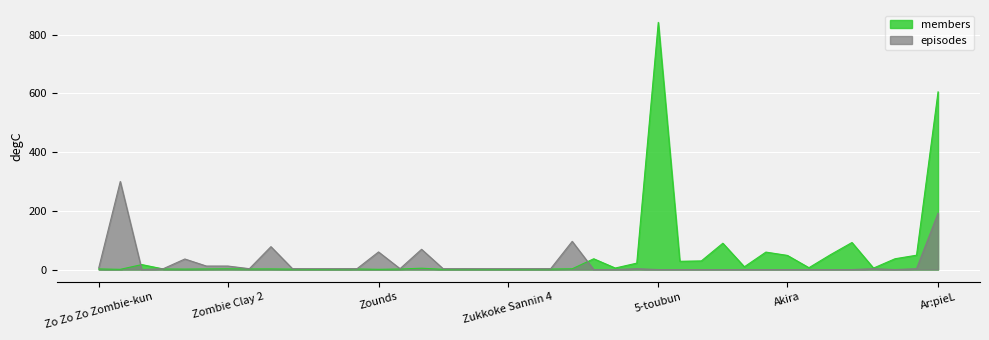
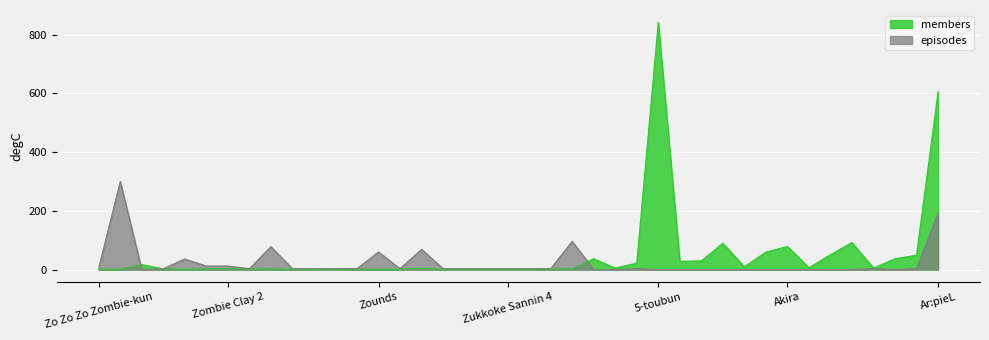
  {
    "members": {
      "Zombie Clay 2": 0,
      "Zounds": 0,
      "5-toubun": 840,
-     "Akira": 50,
+     "Akira": 80,
      "Ar:pieL": 610
    },
    "episodes": {
      "Zombie Clay 2": 10,
      "Zounds": 60,
      "5-toubun": 0,
      "Akira": 0,
      "Ar:pieL": 190
    }
  }
